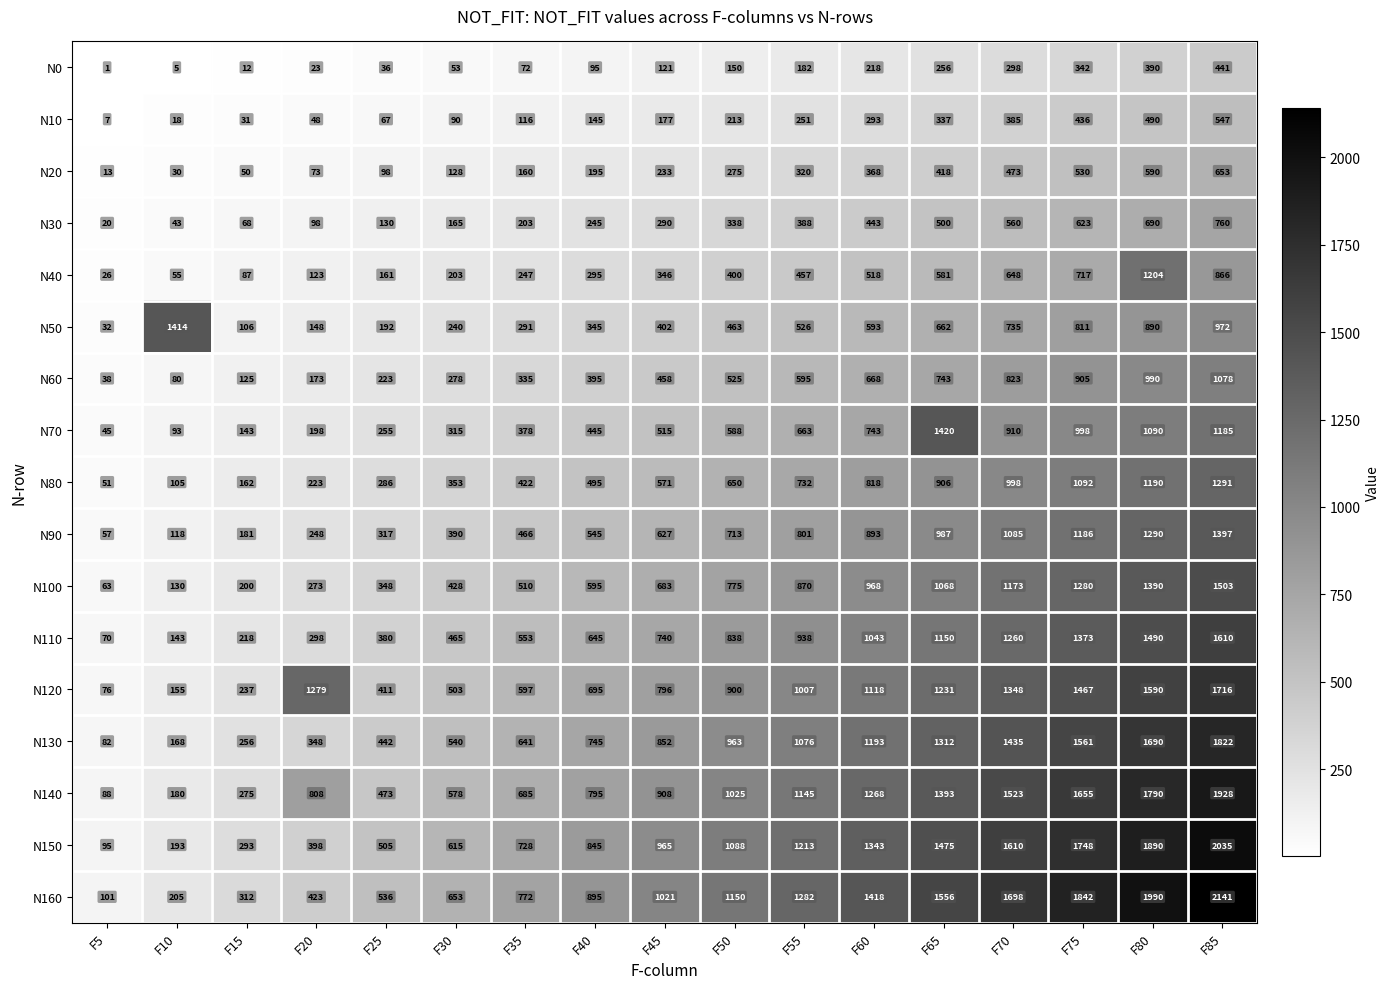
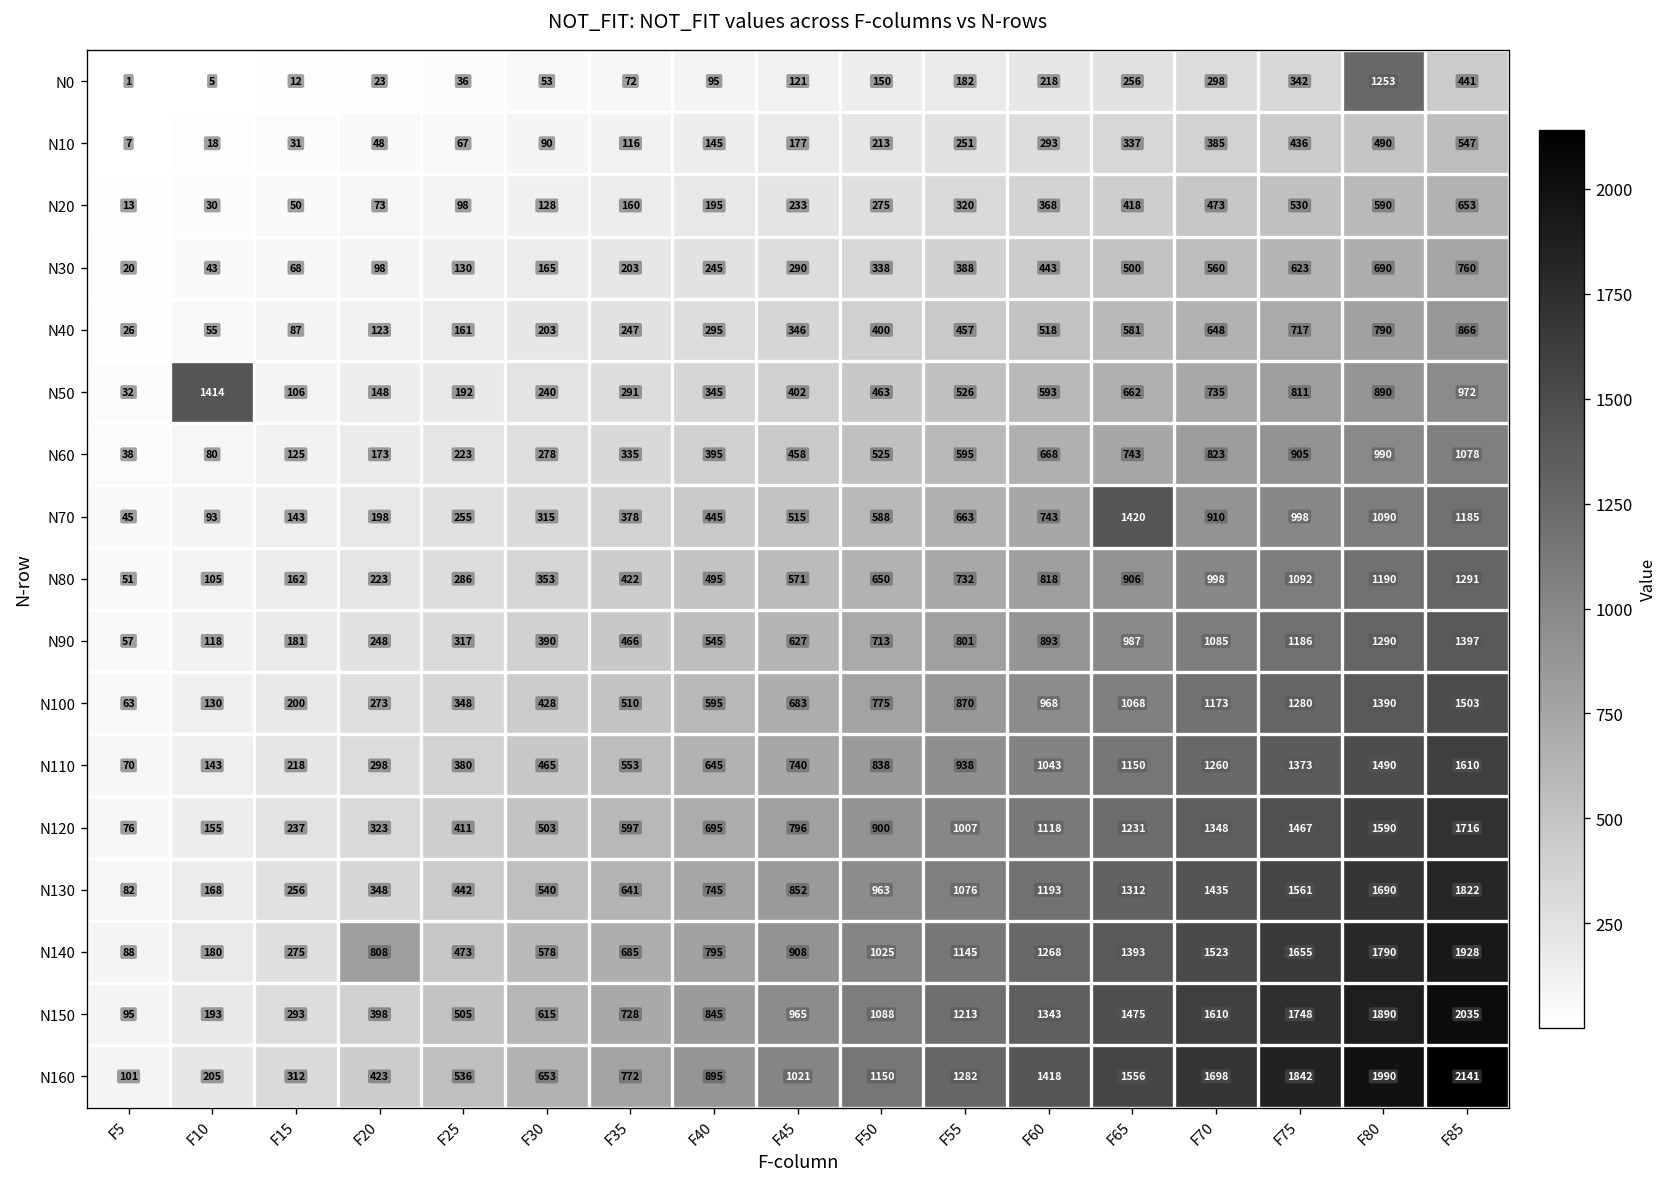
  {
    "N0": {
-     "F80": 390
+     "F80": 1253
    },
    "N40": {
-     "F80": 1204
+     "F80": 790
    },
    "N120": {
-     "F20": 1279
+     "F20": 323
    }
  }
